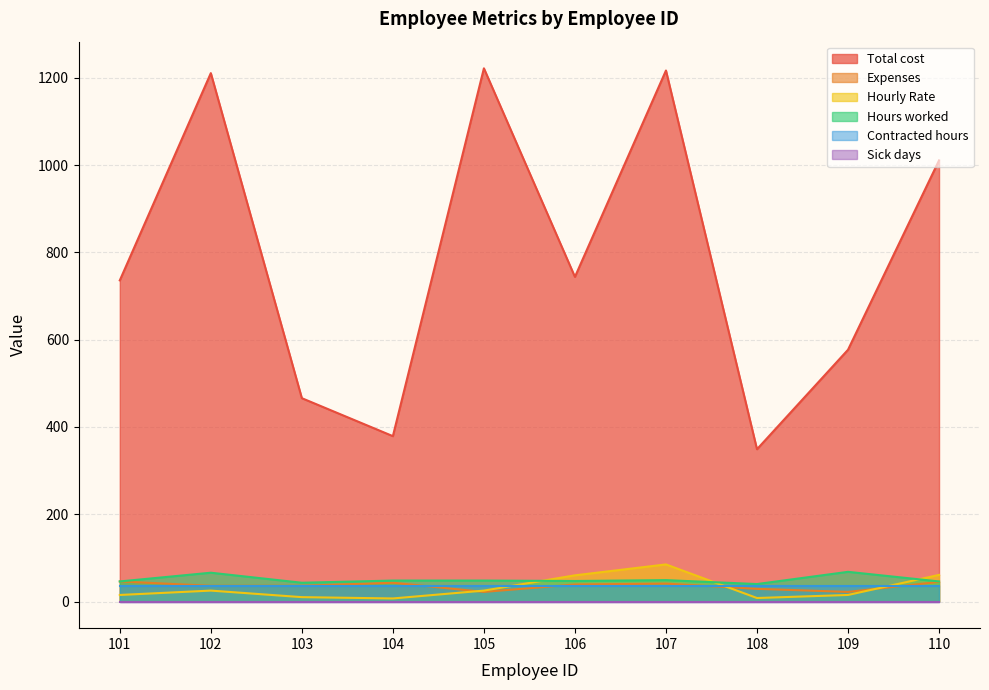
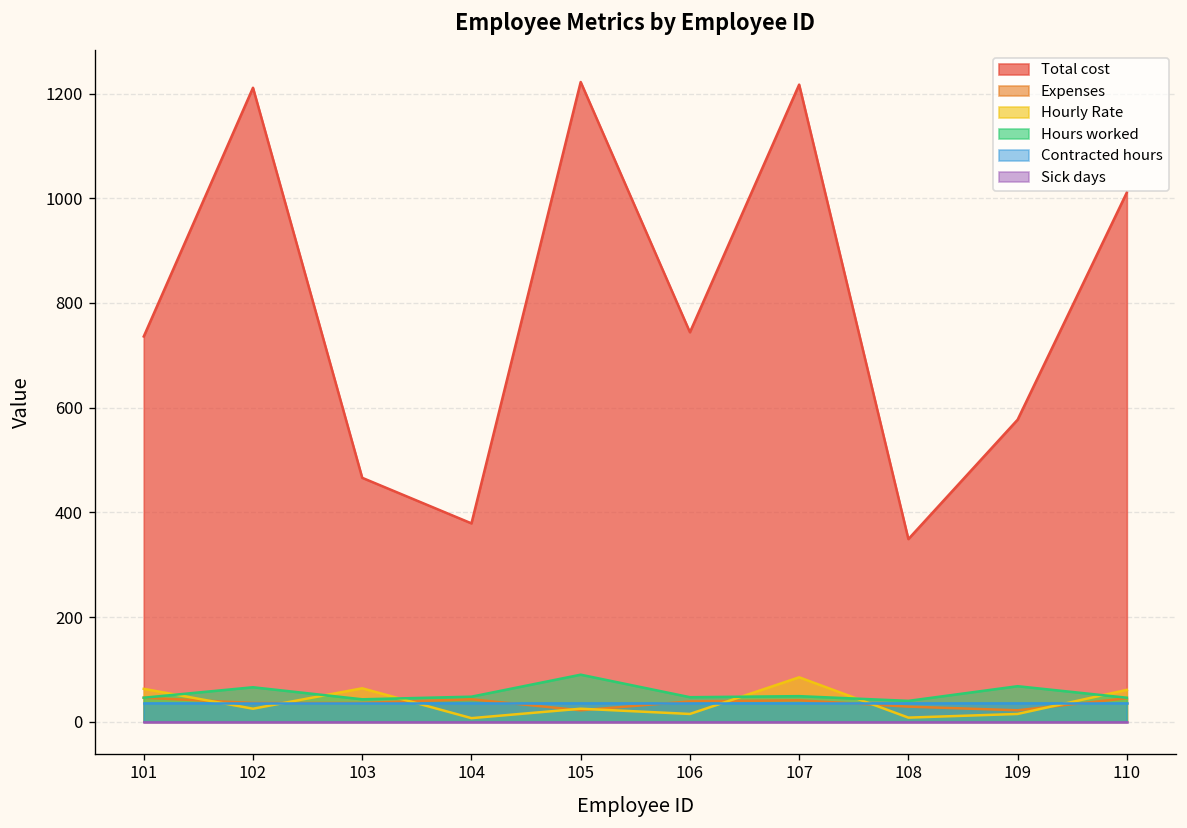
  {
    "Hourly Rate": {
-     "101": 20,
+     "101": 60,
      "102": 30,
-     "103": 10,
+     "103": 60,
      "104": 10,
-     "106": 60,
+     "106": 20,
      "107": 90,
      "108": 10,
      "109": 20,
      "110": 60
    },
    "Hours worked": {
      "102": 70,
      "103": 40,
-     "105": 50,
+     "105": 90,
      "106": 50,
      "107": 50,
      "109": 70
    },
    "Contracted hours": {
      "101": 40,
      "104": 40,
      "105": 40,
      "109": 40,
      "110": 40
    },
    "Sick days": {
      "101": 0,
      "102": 0,
      "103": 0,
      "104": 0,
      "105": 0,
      "106": 0,
      "107": 0,
      "108": 0,
      "109": 0,
      "110": 0
    }
  }
